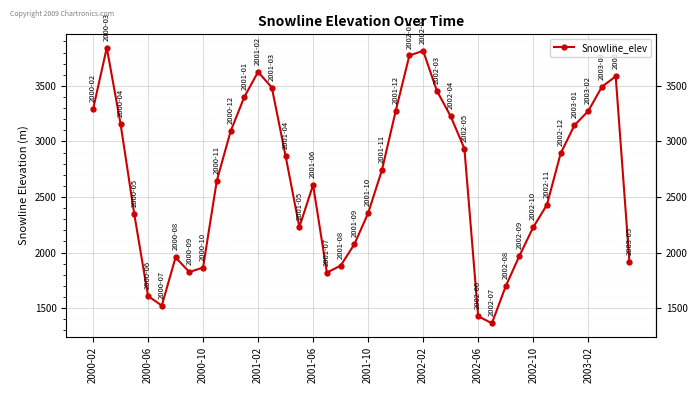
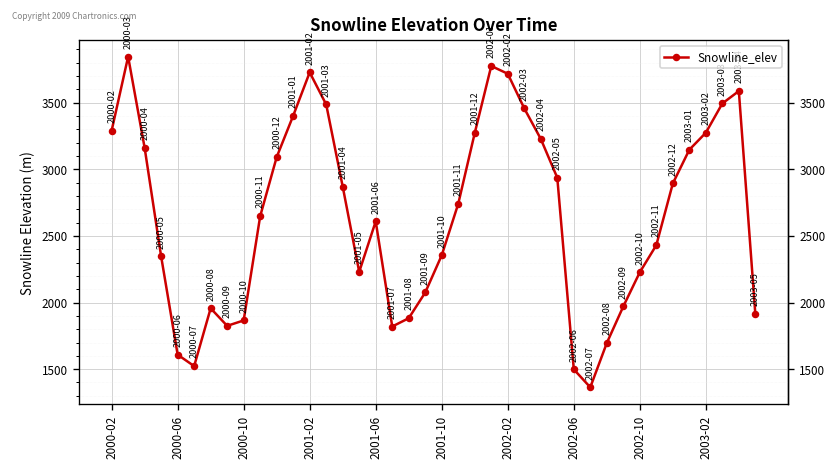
  {
-   "2001-02": 3630,
-   "2002-02": 3820,
-   "2002-06": 1430
+   "2001-02": 3730,
+   "2002-02": 3720,
+   "2002-06": 1500
  }
